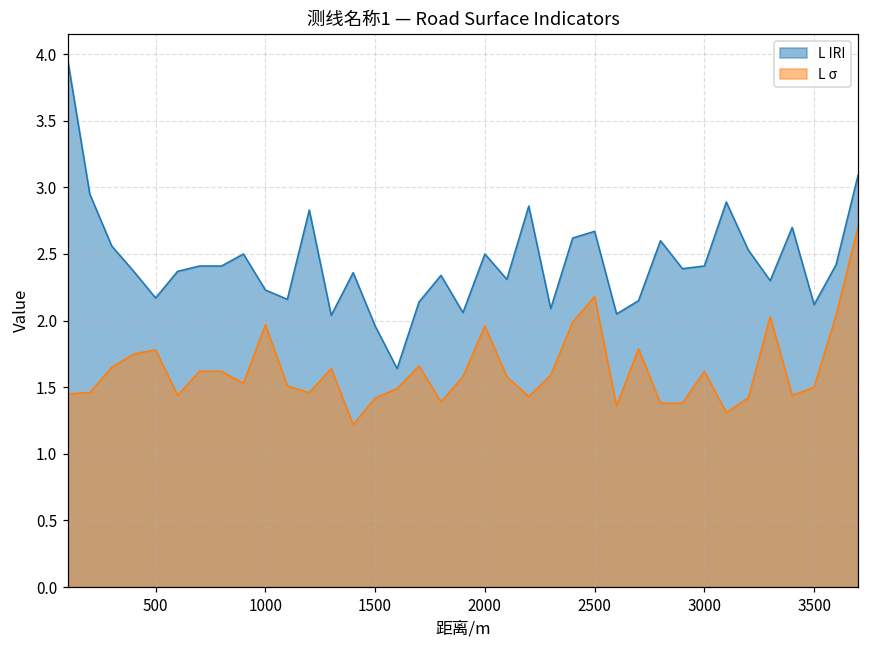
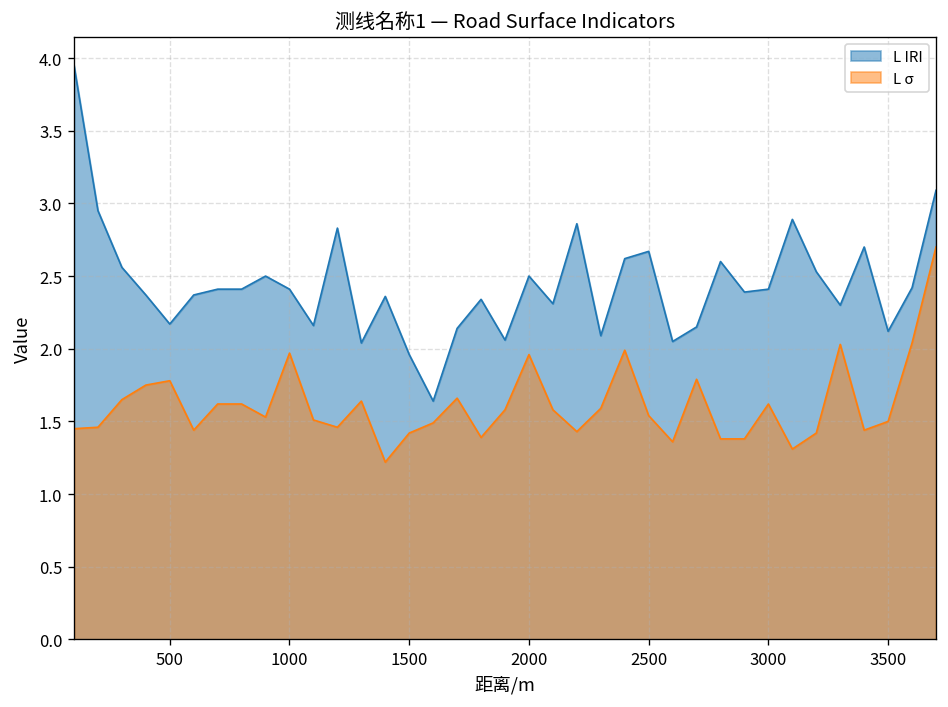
  {
    "L IRI": {
      "500": 2.17,
-     "1000": 2.23,
+     "1000": 2.41,
      "1500": 1.96,
      "2000": 2.50,
      "2500": 2.67,
      "3000": 2.41,
      "3500": 2.12
    },
    "L σ": {
      "500": 1.78,
      "1000": 1.97,
      "1500": 1.42,
      "2000": 1.96,
-     "2500": 2.18,
+     "2500": 1.54,
      "3000": 1.62,
      "3500": 1.50
    }
  }
